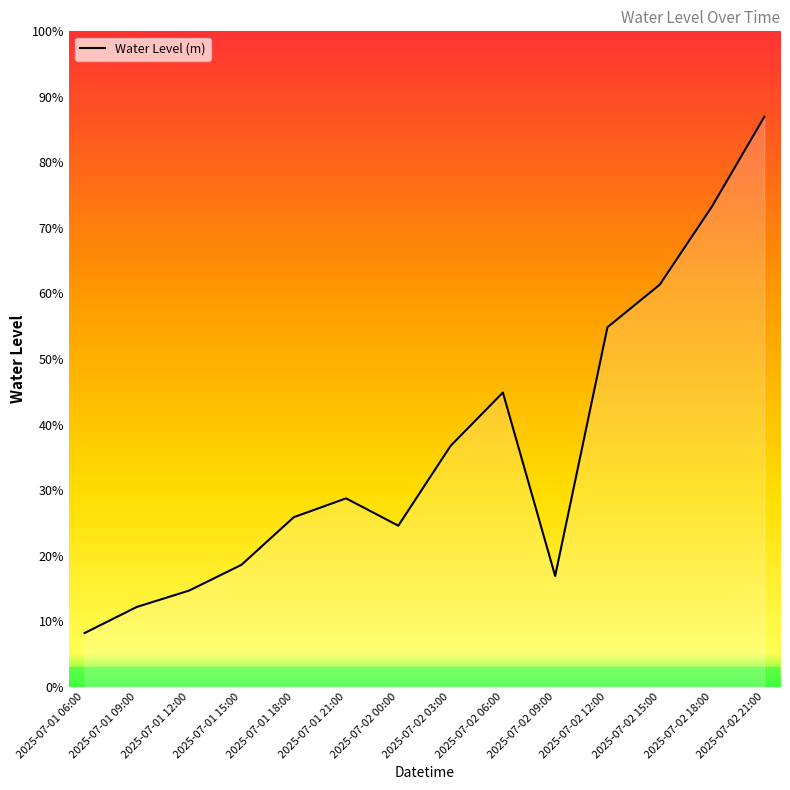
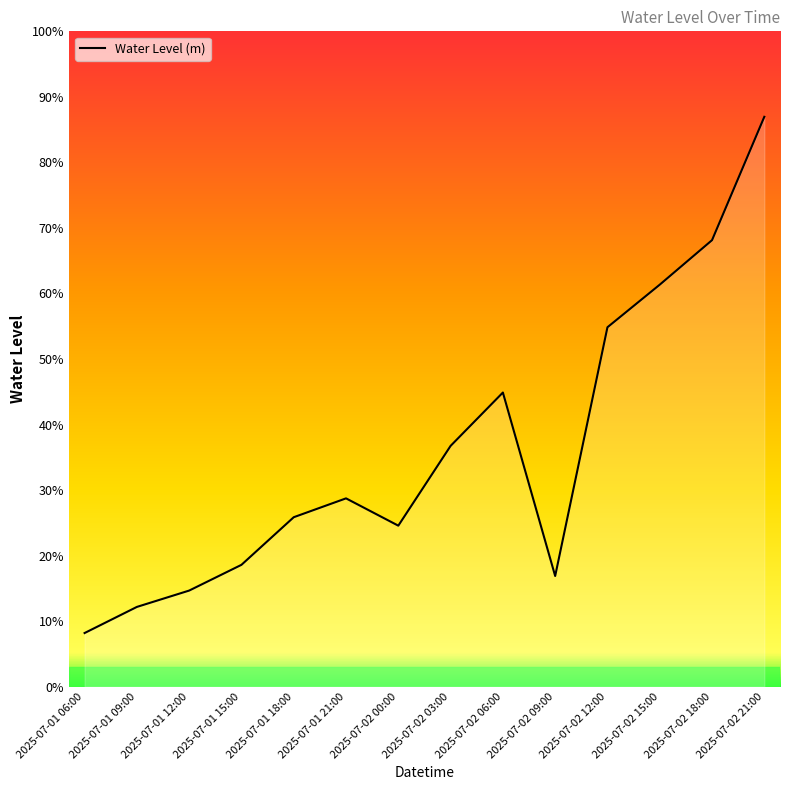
  {
    "2025-07-01 06:00": "8%",
    "2025-07-01 09:00": "12%",
    "2025-07-01 12:00": "15%",
    "2025-07-01 15:00": "19%",
    "2025-07-01 18:00": "26%",
    "2025-07-01 21:00": "29%",
    "2025-07-02 00:00": "25%",
    "2025-07-02 03:00": "37%",
    "2025-07-02 06:00": "45%",
    "2025-07-02 09:00": "17%",
    "2025-07-02 12:00": "55%",
    "2025-07-02 15:00": "61%",
-   "2025-07-02 18:00": "73%",
+   "2025-07-02 18:00": "68%",
    "2025-07-02 21:00": "87%"
  }
